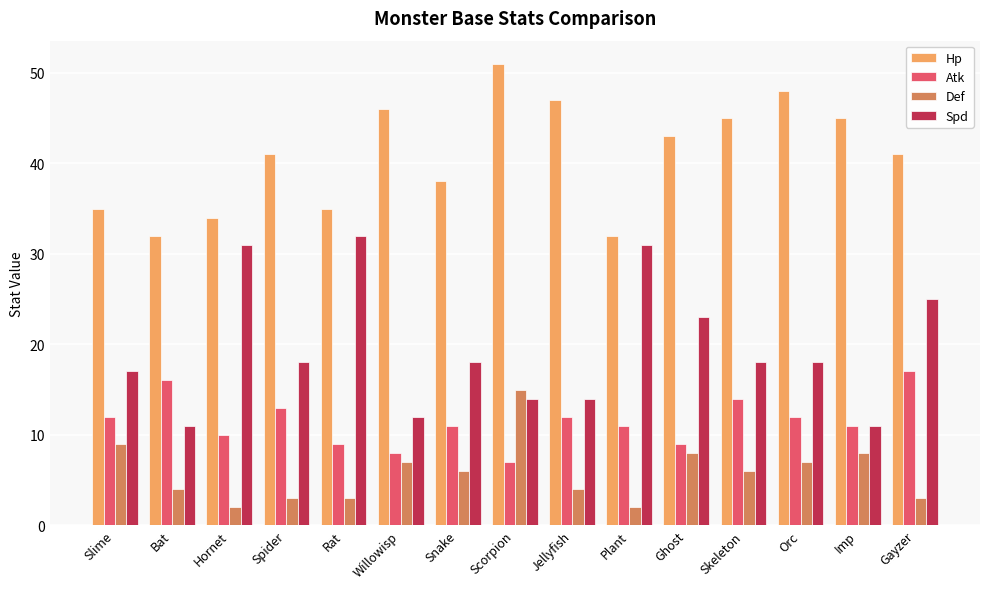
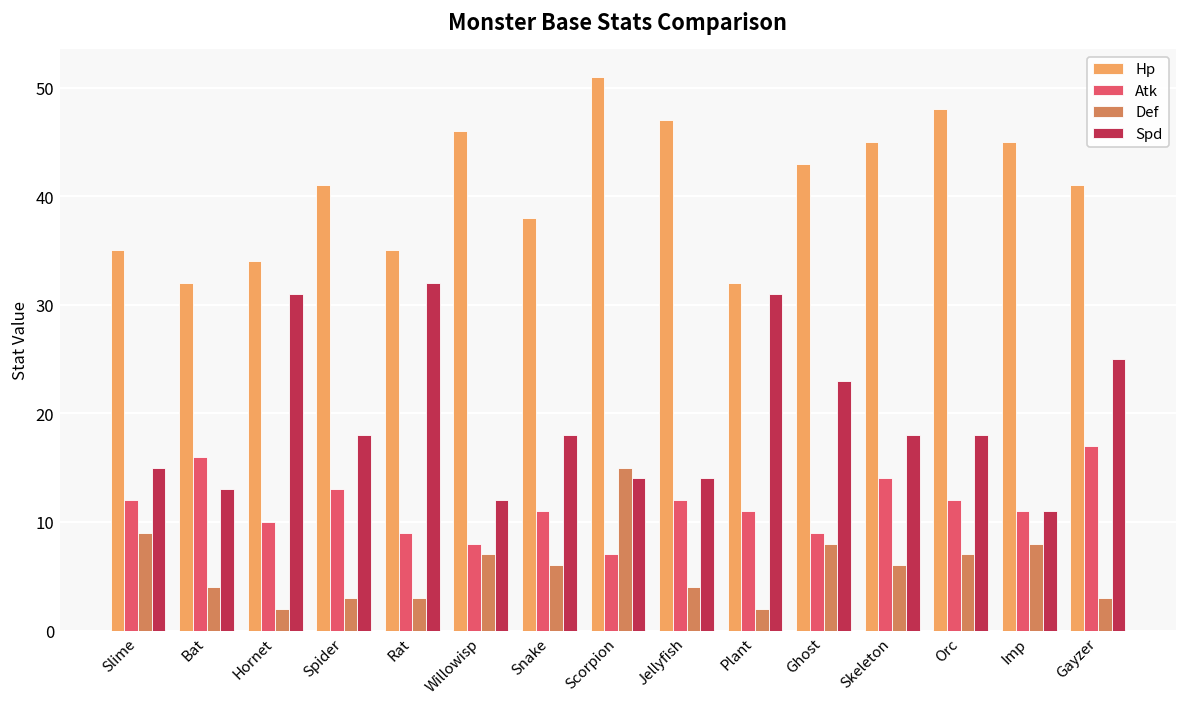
  {
    "Spd": {
-     "Slime": 17,
-     "Bat": 11,
+     "Slime": 15,
+     "Bat": 13,
      "Hornet": 31,
      "Spider": 18,
      "Rat": 32,
      "Willowisp": 12,
      "Snake": 18,
      "Scorpion": 14,
      "Jellyfish": 14,
      "Plant": 31,
      "Ghost": 23,
      "Skeleton": 18,
      "Orc": 18,
      "Imp": 11,
      "Gayzer": 25
    }
  }
